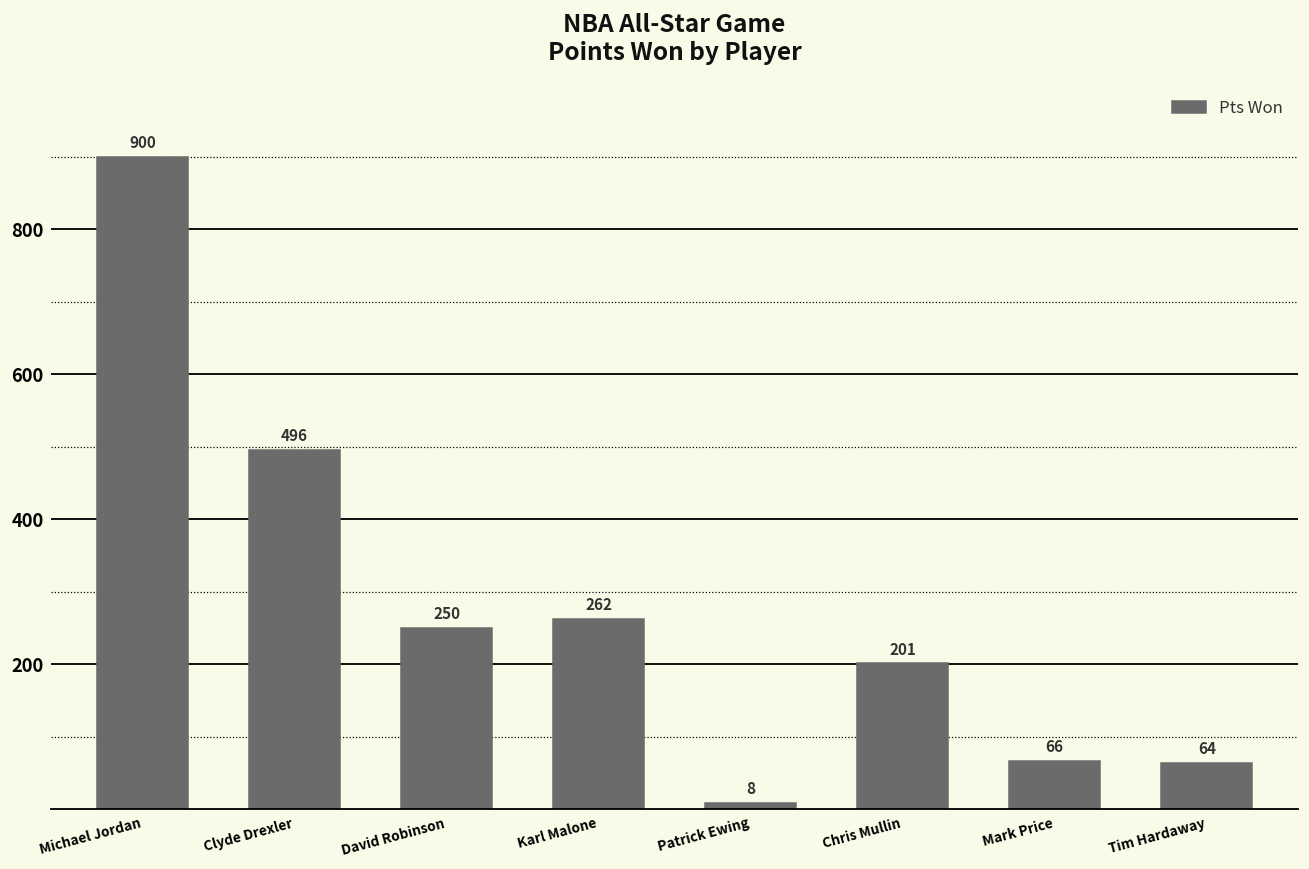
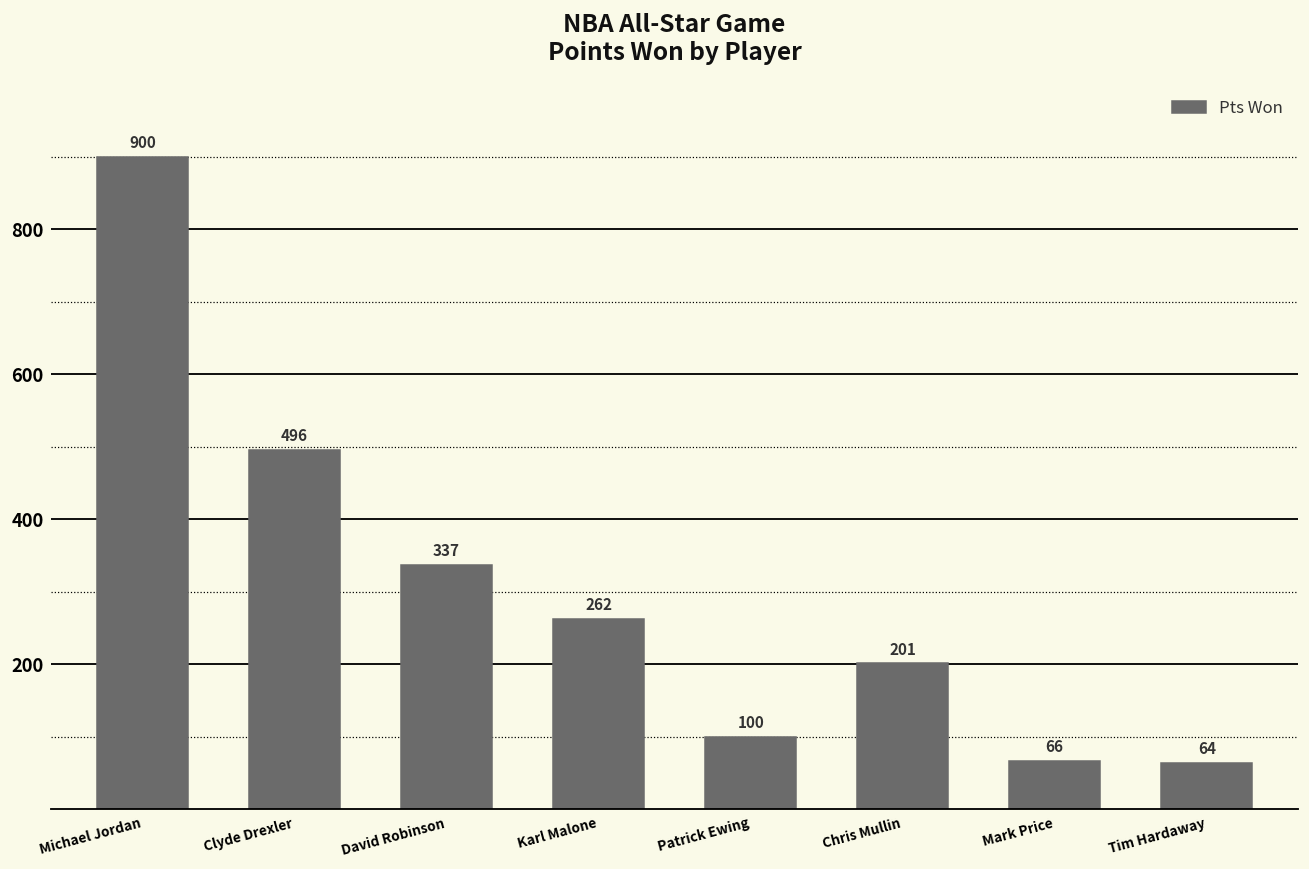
  {
    "Michael Jordan": 900,
    "Clyde Drexler": 496,
-   "David Robinson": 250,
+   "David Robinson": 337,
    "Karl Malone": 262,
-   "Patrick Ewing": 8,
+   "Patrick Ewing": 100,
    "Chris Mullin": 201,
    "Mark Price": 66,
    "Tim Hardaway": 64
  }
